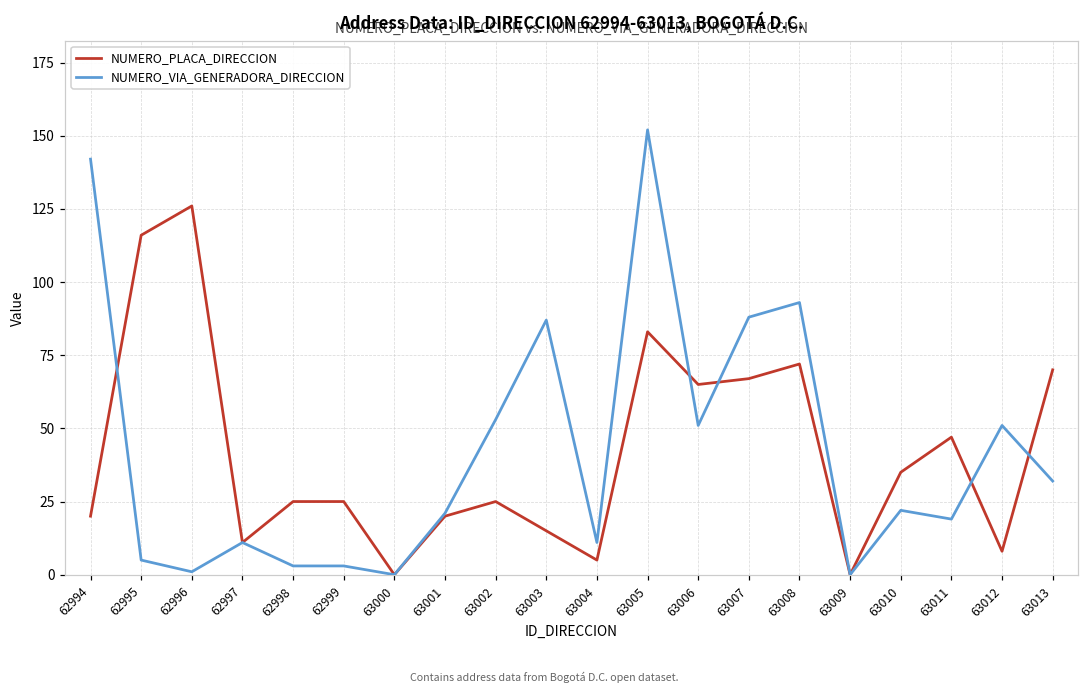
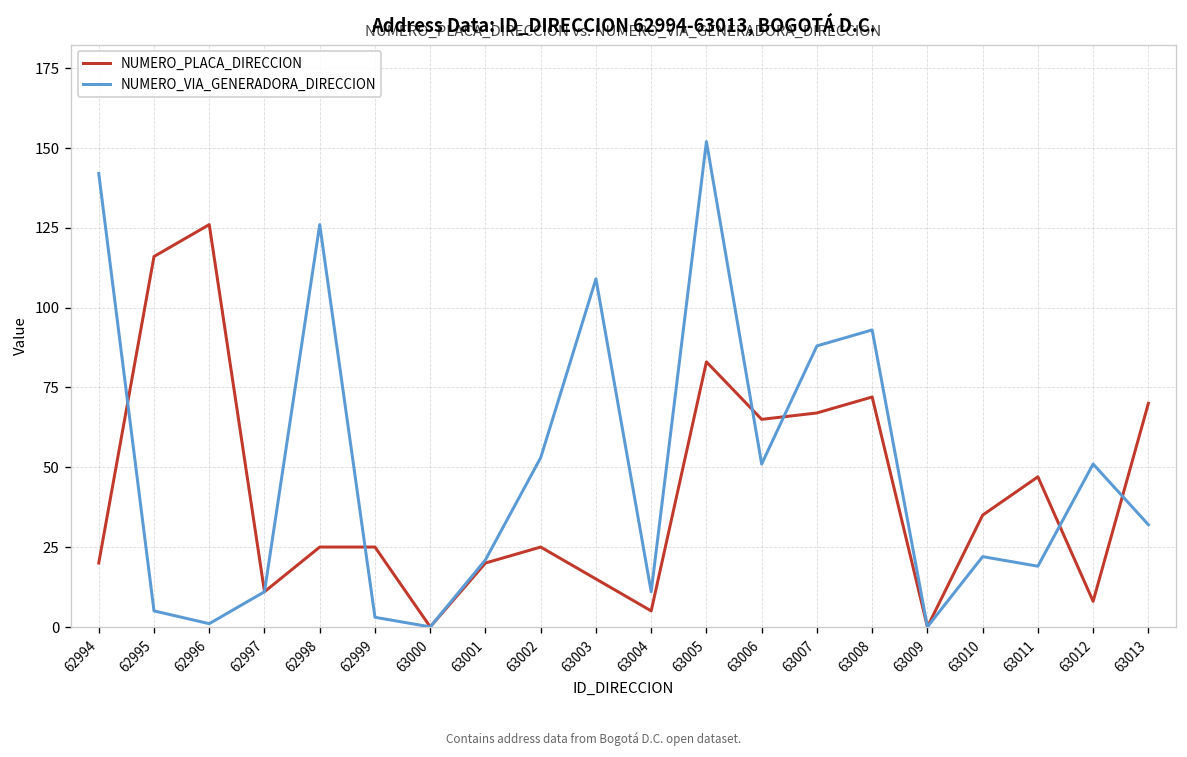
  {
    "NUMERO_PLACA_DIRECCION": {
      "62994": 20,
      "62995": 116,
      "62996": 126,
      "62998": 25,
      "62999": 25,
      "63001": 20,
      "63002": 25,
      "63003": 15,
      "63004": 5,
      "63005": 83,
      "63006": 65,
      "63007": 67,
      "63008": 72,
      "63010": 35,
      "63011": 47,
      "63012": 8,
      "63013": 70
    },
    "NUMERO_VIA_GENERADORA_DIRECCION": {
      "62994": 142,
      "62995": 5,
      "62996": 1,
-     "62998": 3,
+     "62998": 126,
      "62999": 3,
      "63001": 21,
      "63002": 53,
-     "63003": 87,
+     "63003": 109,
      "63004": 11,
      "63005": 152,
      "63006": 51,
      "63007": 88,
      "63008": 93,
      "63010": 22,
      "63011": 19,
      "63012": 51,
      "63013": 32
    }
  }
